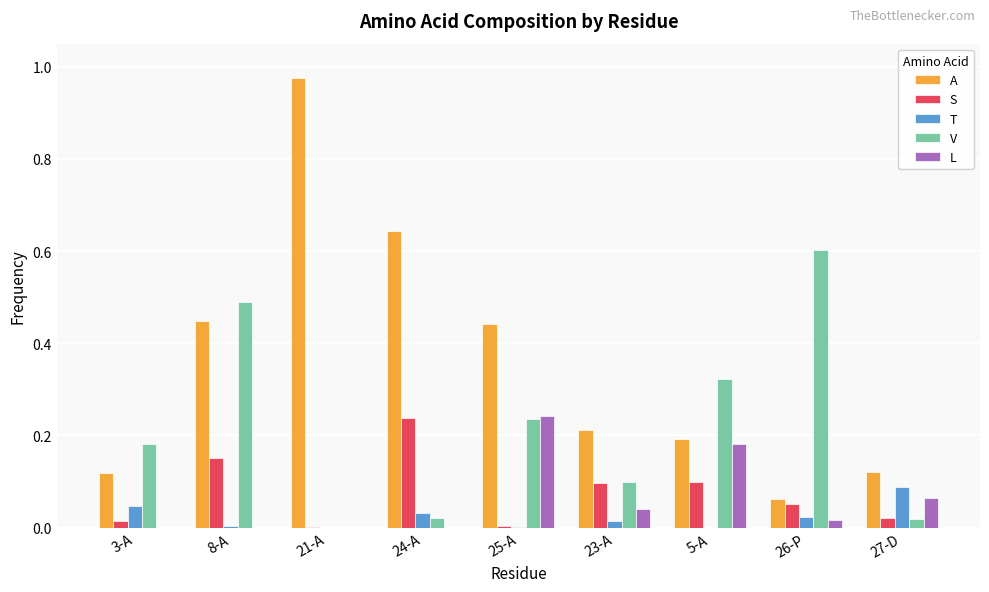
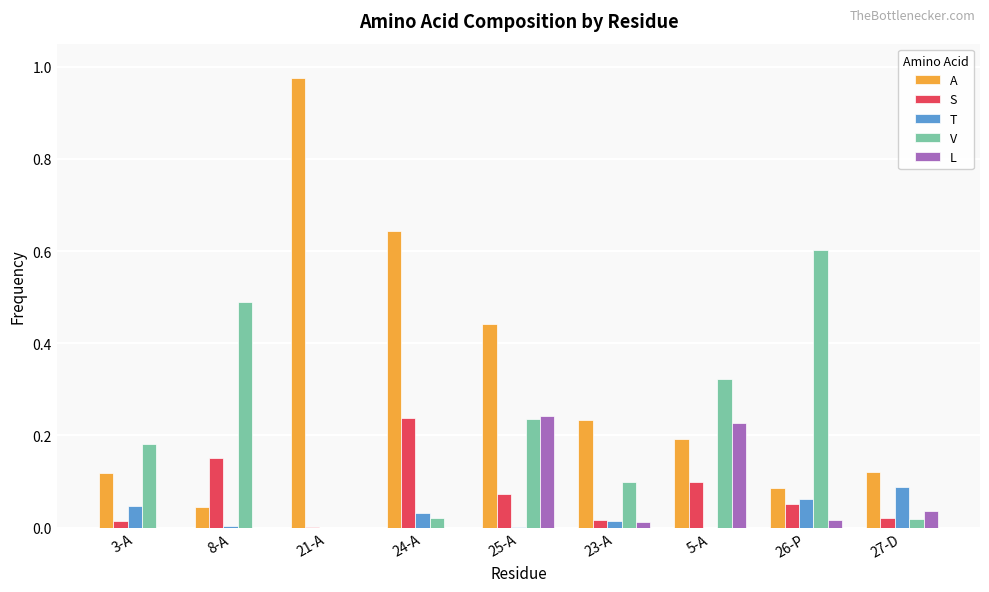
  {
    "A": {
      "3-A": 0.12,
-     "8-A": 0.45,
+     "8-A": 0.04,
      "21-A": 0.98,
      "24-A": 0.64,
      "25-A": 0.44,
-     "23-A": 0.21,
+     "23-A": 0.23,
      "5-A": 0.19,
-     "26-P": 0.06,
+     "26-P": 0.09,
      "27-D": 0.12
    },
    "S": {
      "3-A": 0.01,
      "8-A": 0.15,
      "24-A": 0.24,
-     "25-A": 0.00,
-     "23-A": 0.10,
+     "25-A": 0.07,
+     "23-A": 0.02,
      "5-A": 0.10,
      "26-P": 0.05,
      "27-D": 0.02
    },
    "T": {
      "3-A": 0.05,
      "21-A": 0.00,
      "24-A": 0.03,
      "23-A": 0.01,
      "5-A": 0.00,
-     "26-P": 0.02,
+     "26-P": 0.06,
      "27-D": 0.09
    },
    "V": {
      "3-A": 0.18,
      "8-A": 0.49,
      "21-A": 0.00,
      "24-A": 0.02,
      "25-A": 0.24,
      "23-A": 0.10,
      "5-A": 0.32,
      "26-P": 0.60,
      "27-D": 0.02
    },
    "L": {
      "3-A": 0.00,
      "8-A": 0.00,
      "21-A": 0.00,
      "24-A": 0.00,
      "25-A": 0.24,
-     "23-A": 0.04,
-     "5-A": 0.18,
+     "23-A": 0.01,
+     "5-A": 0.23,
      "26-P": 0.02,
-     "27-D": 0.06
+     "27-D": 0.04
    }
  }
